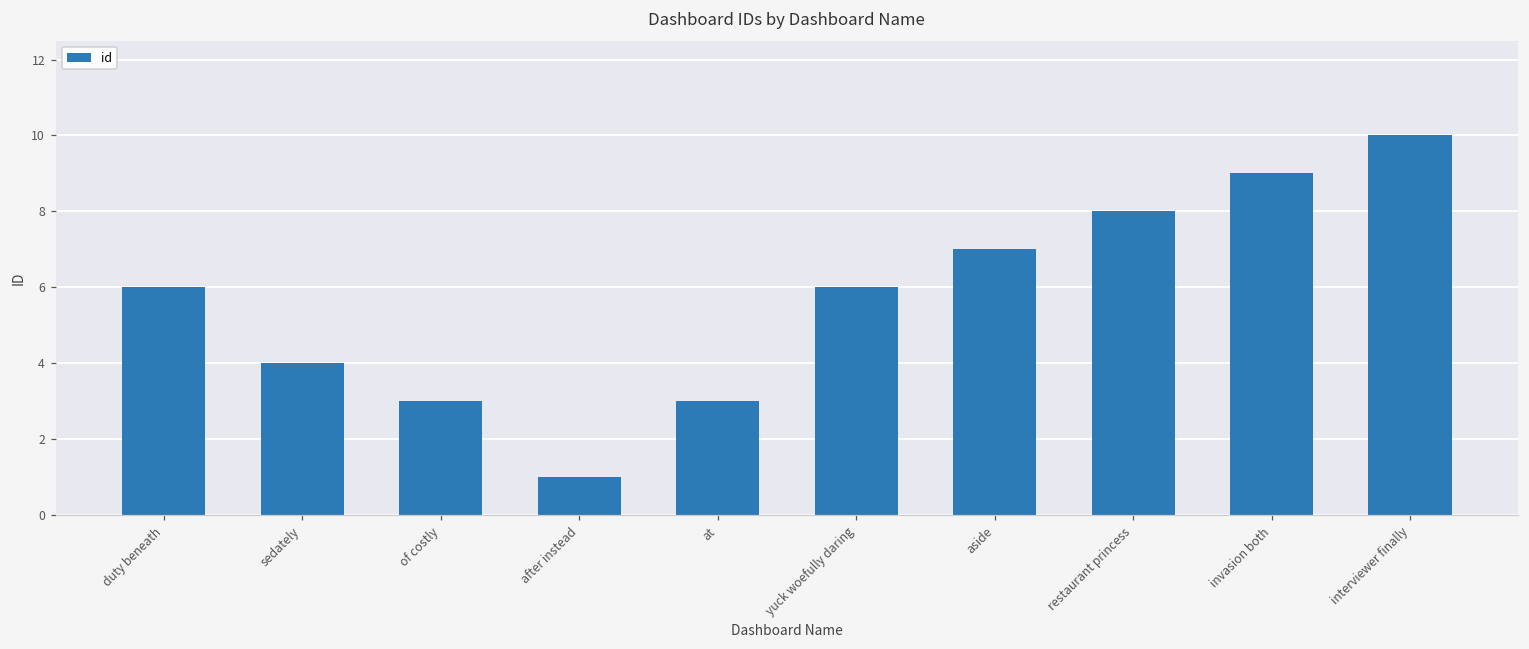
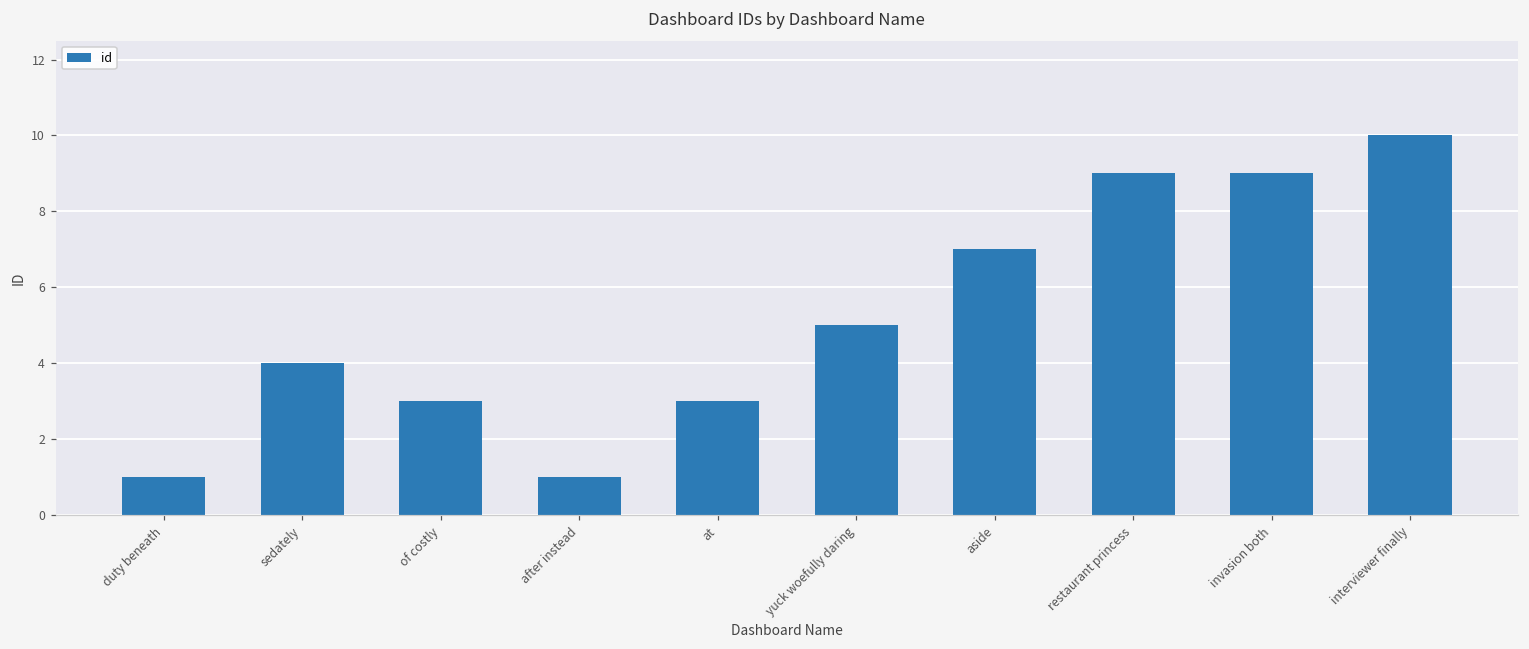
  {
-   "duty beneath": 6,
+   "duty beneath": 1,
    "sedately": 4,
    "of costly": 3,
    "after instead": 1,
    "at": 3,
-   "yuck woefully daring": 6,
+   "yuck woefully daring": 5,
    "aside": 7,
-   "restaurant princess": 8,
+   "restaurant princess": 9,
    "invasion both": 9,
    "interviewer finally": 10
  }
